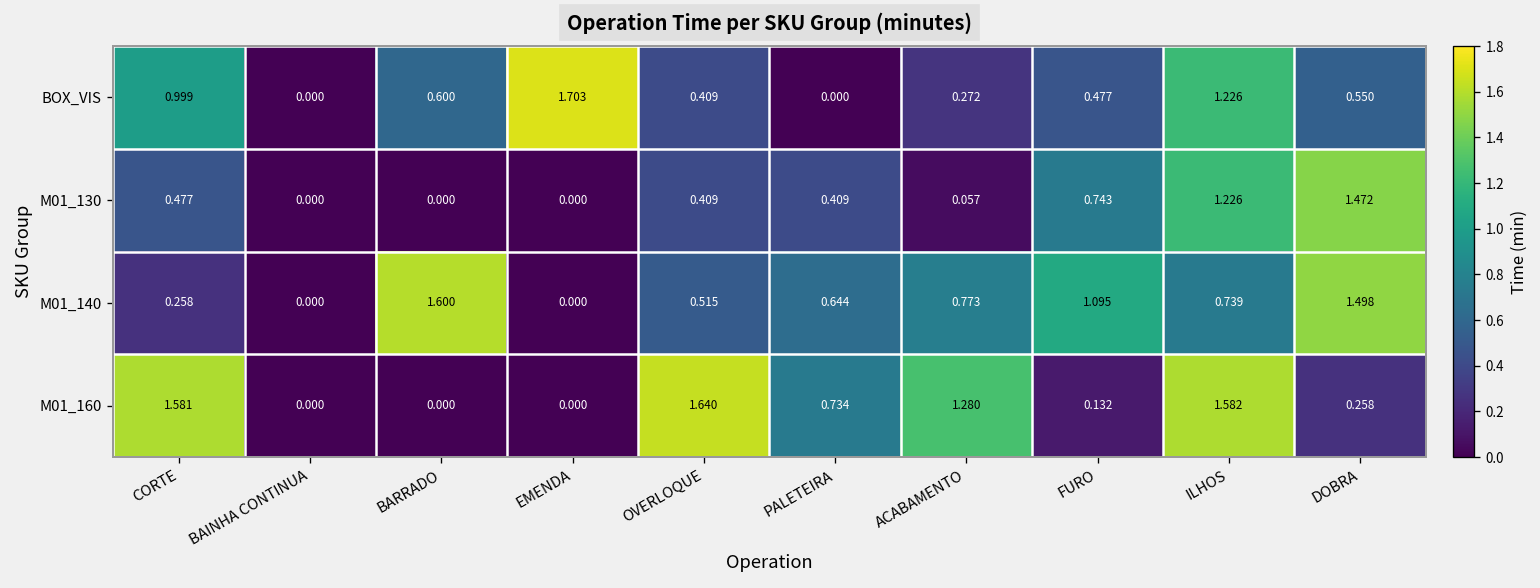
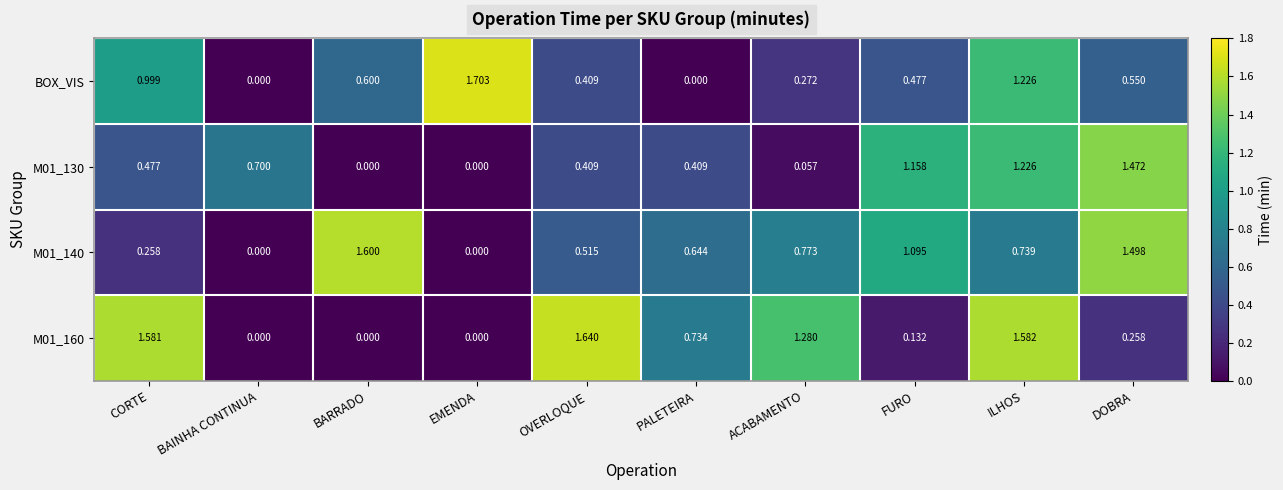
  {
    "BOX_VIS": {
      "CORTE": 0.999,
      "BAINHA CONTINUA": 0.000,
      "BARRADO": 0.600,
      "EMENDA": 1.703,
      "OVERLOQUE": 0.409,
      "PALETEIRA": 0.000,
      "ACABAMENTO": 0.272,
      "FURO": 0.477,
      "ILHOS": 1.226,
      "DOBRA": 0.550
    },
    "M01_130": {
      "CORTE": 0.477,
-     "BAINHA CONTINUA": 0.000,
+     "BAINHA CONTINUA": 0.700,
      "BARRADO": 0.000,
      "EMENDA": 0.000,
      "OVERLOQUE": 0.409,
      "PALETEIRA": 0.409,
      "ACABAMENTO": 0.057,
-     "FURO": 0.743,
+     "FURO": 1.158,
      "ILHOS": 1.226,
      "DOBRA": 1.472
    },
    "M01_140": {
      "CORTE": 0.258,
      "BAINHA CONTINUA": 0.000,
      "BARRADO": 1.600,
      "EMENDA": 0.000,
      "OVERLOQUE": 0.515,
      "PALETEIRA": 0.644,
      "ACABAMENTO": 0.773,
      "FURO": 1.095,
      "ILHOS": 0.739,
      "DOBRA": 1.498
    },
    "M01_160": {
      "CORTE": 1.581,
      "BAINHA CONTINUA": 0.000,
      "BARRADO": 0.000,
      "EMENDA": 0.000,
      "OVERLOQUE": 1.640,
      "PALETEIRA": 0.734,
      "ACABAMENTO": 1.280,
      "FURO": 0.132,
      "ILHOS": 1.582,
      "DOBRA": 0.258
    }
  }
